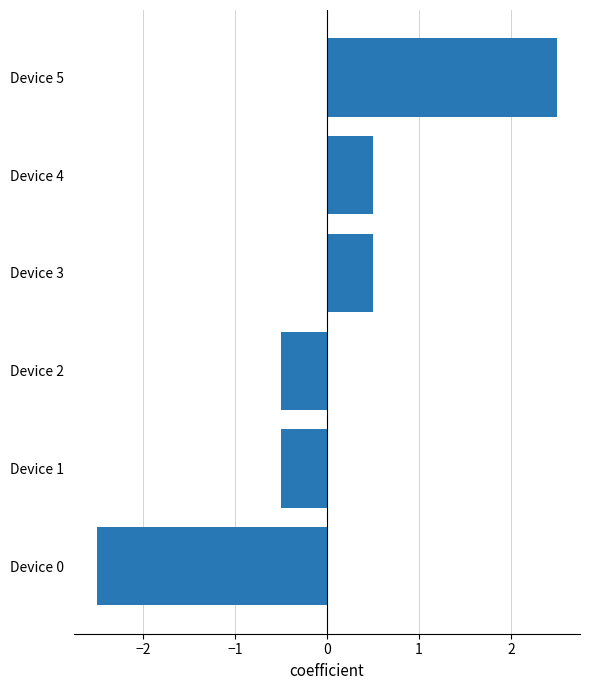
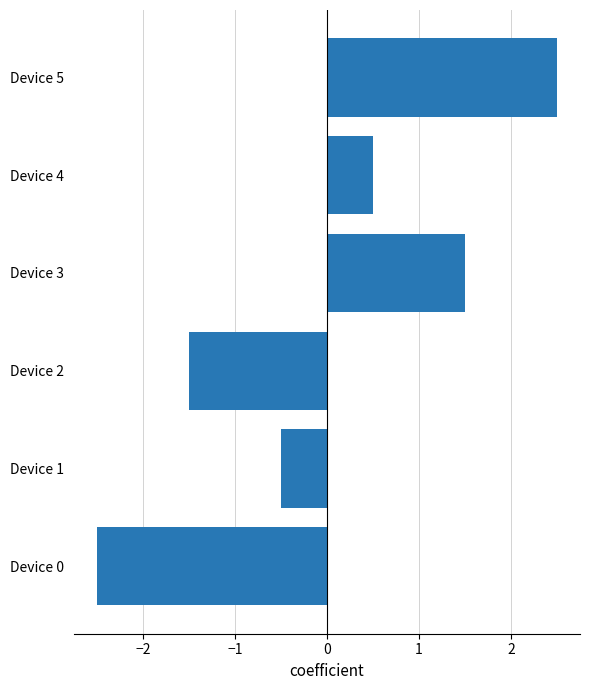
  {
    "Device 5": 2.5,
    "Device 4": 0.5,
-   "Device 3": 0.5,
-   "Device 2": -0.5,
+   "Device 3": 1.5,
+   "Device 2": -1.5,
    "Device 1": -0.5,
    "Device 0": -2.5
  }
